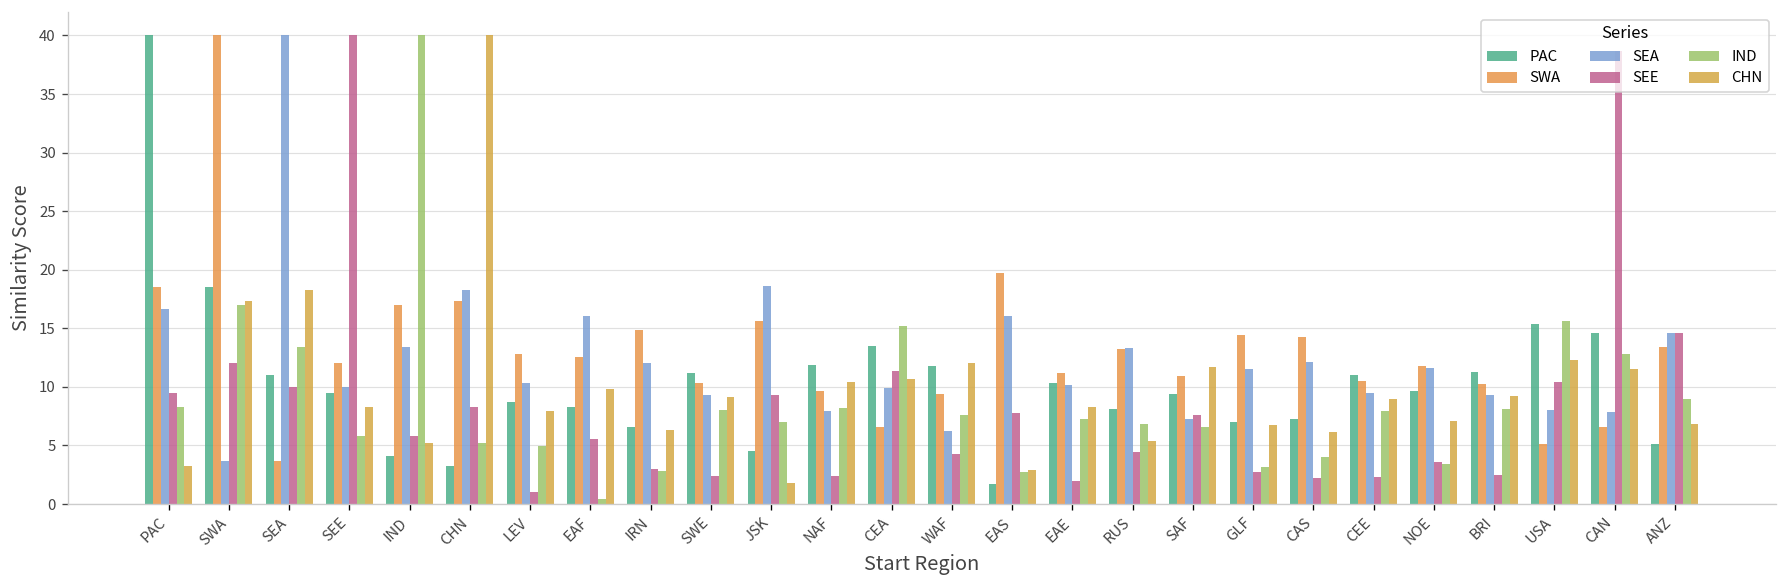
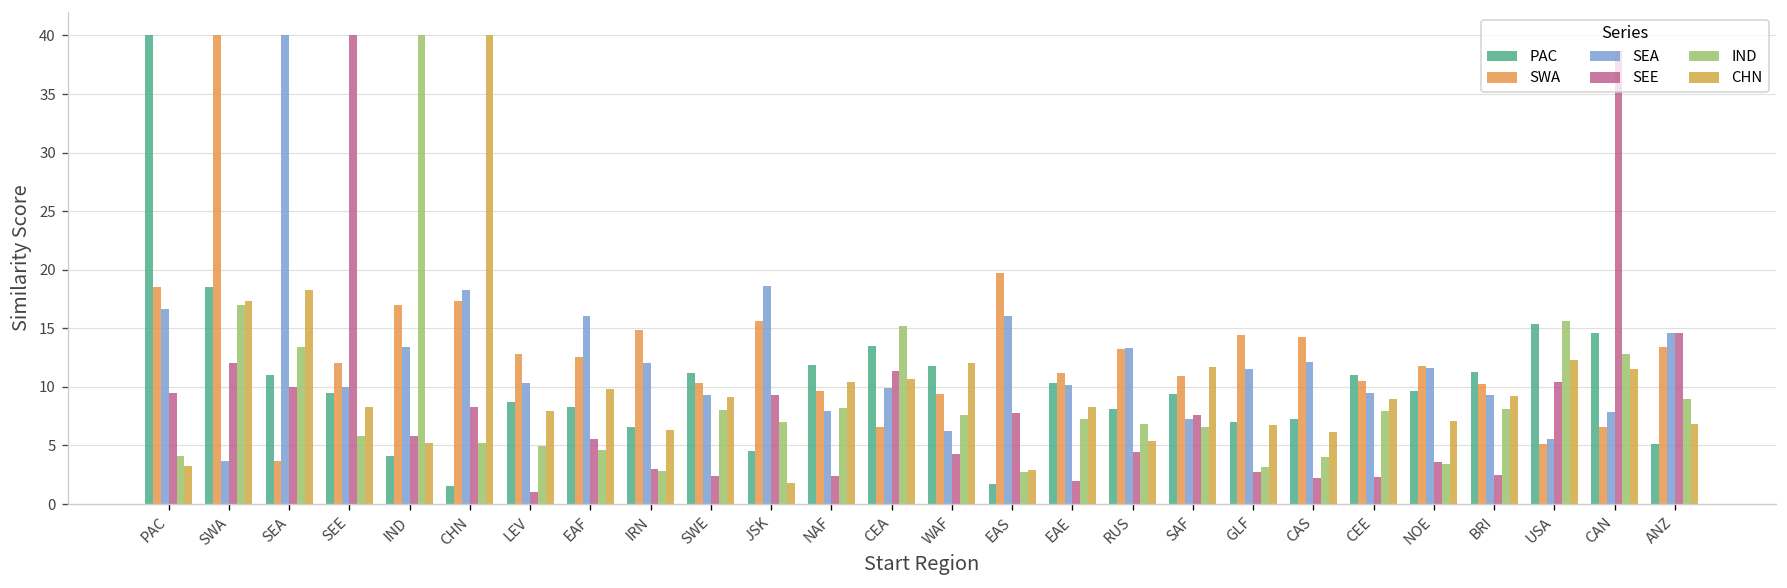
  {
    "PAC": {
      "PAC": 40,
      "SWA": 19,
      "SEA": 11,
      "SEE": 9,
      "IND": 4,
-     "CHN": 3,
+     "CHN": 2,
      "LEV": 9,
      "EAF": 8,
      "IRN": 7,
      "SWE": 11,
      "JSK": 5,
      "NAF": 12,
      "CEA": 13,
      "WAF": 12,
      "EAS": 2,
      "EAE": 10,
      "RUS": 8,
      "SAF": 9,
      "GLF": 7,
      "CAS": 7,
      "CEE": 11,
      "NOE": 10,
      "BRI": 11,
      "USA": 15,
      "CAN": 15,
      "ANZ": 5
    },
    "SEA": {
      "PAC": 17,
      "SWA": 4,
      "SEA": 40,
      "SEE": 10,
      "IND": 13,
      "CHN": 18,
      "LEV": 10,
      "EAF": 16,
      "IRN": 12,
      "SWE": 9,
      "JSK": 19,
      "NAF": 8,
      "CEA": 10,
      "WAF": 6,
      "EAS": 16,
      "EAE": 10,
      "RUS": 13,
      "SAF": 7,
      "GLF": 12,
      "CAS": 12,
      "CEE": 9,
      "NOE": 12,
      "BRI": 9,
-     "USA": 8,
+     "USA": 6,
      "CAN": 8,
      "ANZ": 15
    },
    "SEE": {
      "PAC": 9,
      "SWA": 12,
      "SEA": 10,
      "SEE": 40,
      "IND": 6,
      "CHN": 8,
      "LEV": 1,
      "EAF": 6,
      "IRN": 3,
      "SWE": 2,
      "JSK": 9,
      "NAF": 2,
      "CEA": 11,
      "WAF": 4,
      "EAS": 8,
      "EAE": 2,
      "RUS": 4,
      "SAF": 8,
      "GLF": 3,
      "CAS": 2,
      "CEE": 2,
      "NOE": 4,
      "BRI": 2,
      "USA": 10,
      "ANZ": 15
    },
    "IND": {
-     "PAC": 8,
+     "PAC": 4,
      "SWA": 17,
      "SEA": 13,
      "SEE": 6,
      "IND": 40,
      "CHN": 5,
      "LEV": 5,
-     "EAF": 0,
+     "EAF": 5,
      "IRN": 3,
      "SWE": 8,
      "JSK": 7,
      "NAF": 8,
      "CEA": 15,
      "WAF": 8,
      "EAS": 3,
      "EAE": 7,
      "RUS": 7,
      "SAF": 7,
      "GLF": 3,
      "CAS": 4,
      "CEE": 8,
      "NOE": 3,
      "BRI": 8,
      "USA": 16,
      "CAN": 13,
      "ANZ": 9
    }
  }
